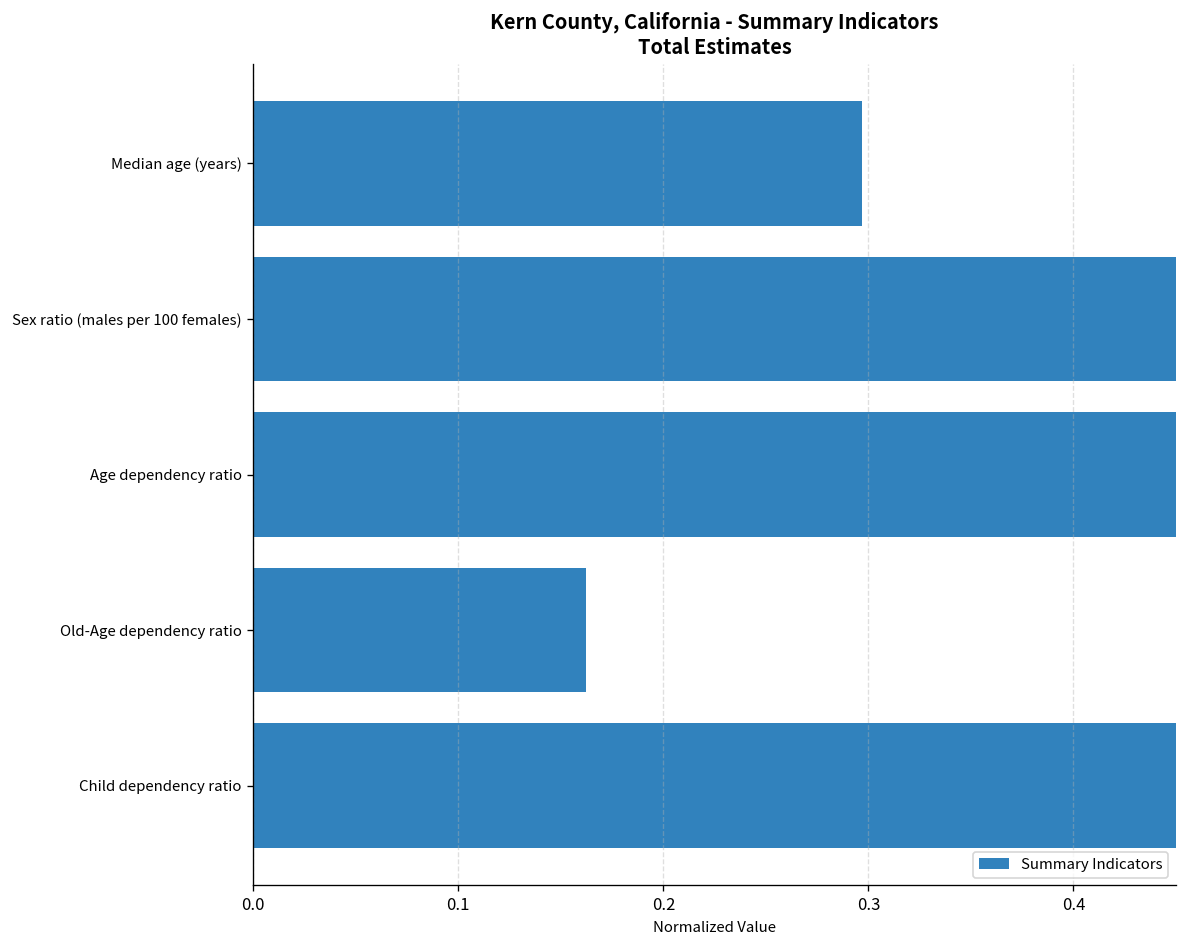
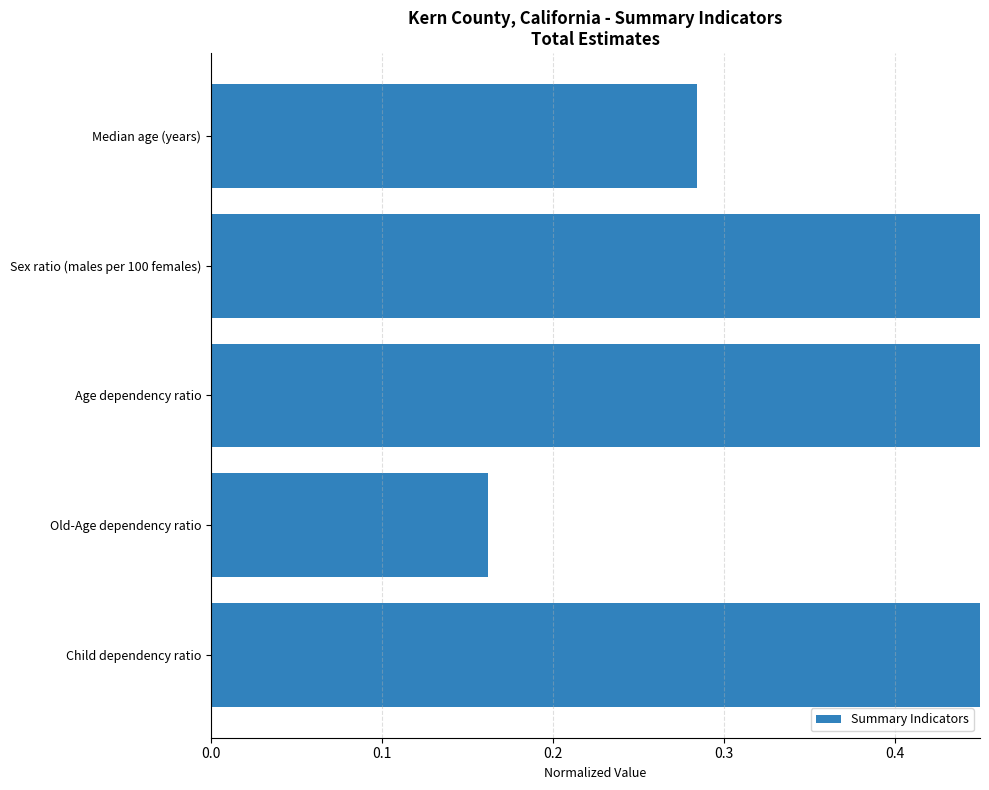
  {
-   "Median age (years)": 0.297,
+   "Median age (years)": 0.285,
    "Old-Age dependency ratio": 0.162
  }
